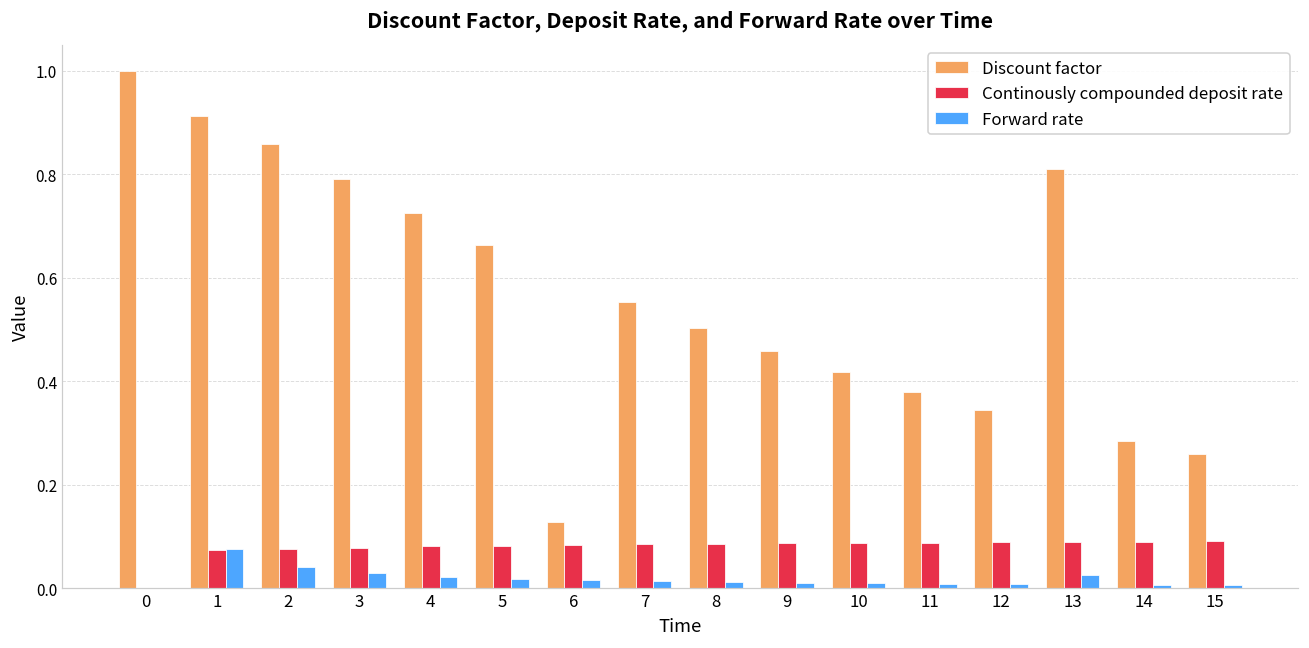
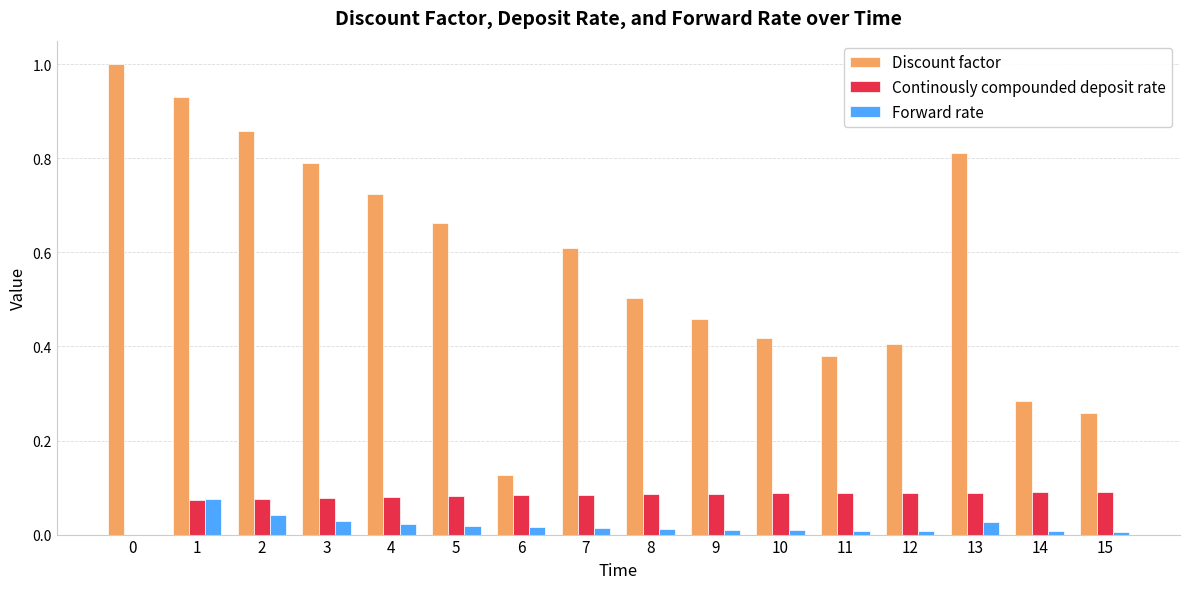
  {
    "Discount factor": {
      "0": 1.00,
-     "1": 0.91,
+     "1": 0.93,
      "2": 0.86,
      "3": 0.79,
      "4": 0.72,
      "5": 0.66,
      "6": 0.13,
-     "7": 0.55,
+     "7": 0.61,
      "8": 0.50,
      "9": 0.46,
      "10": 0.42,
      "11": 0.38,
-     "12": 0.34,
+     "12": 0.41,
      "13": 0.81,
      "14": 0.28,
      "15": 0.26
    },
    "Continously compounded deposit rate": {
      "0": 0.00,
      "1": 0.07,
      "2": 0.08,
      "3": 0.08,
      "4": 0.08,
      "5": 0.08,
      "6": 0.08,
      "7": 0.08,
      "8": 0.09,
      "9": 0.09,
      "10": 0.09,
      "11": 0.09,
      "12": 0.09,
      "13": 0.09,
      "14": 0.09,
      "15": 0.09
    },
    "Forward rate": {
      "0": 0.00,
      "1": 0.08,
      "2": 0.04,
      "3": 0.03,
      "4": 0.02,
      "5": 0.02,
      "6": 0.02,
      "7": 0.01,
      "8": 0.01,
      "9": 0.01,
      "10": 0.01,
      "11": 0.01,
      "12": 0.01,
      "13": 0.03,
      "14": 0.01,
      "15": 0.01
    }
  }
